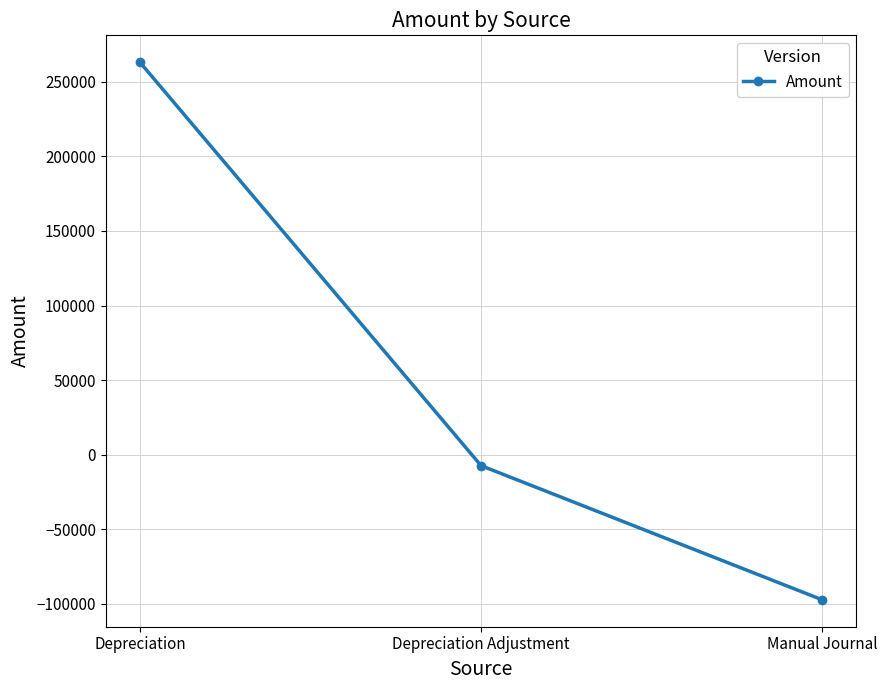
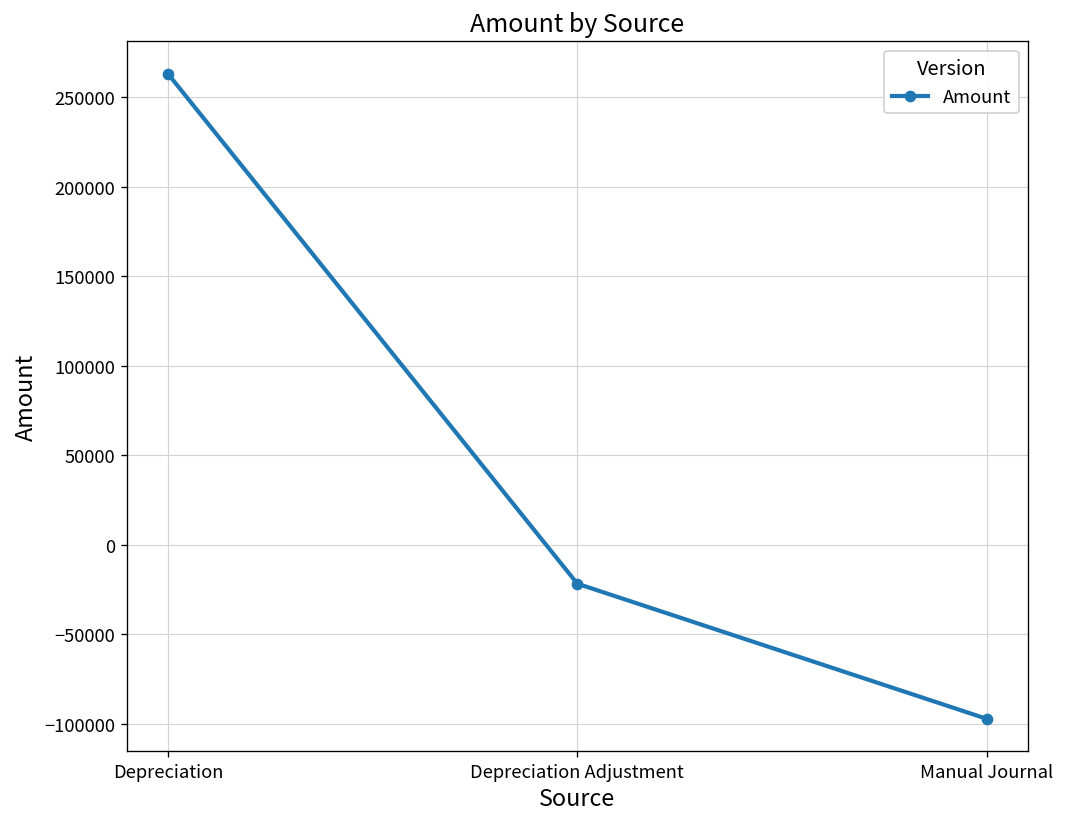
  {
    "Depreciation": 263000,
-   "Depreciation Adjustment": -7000,
+   "Depreciation Adjustment": -22000,
    "Manual Journal": -97000
  }
